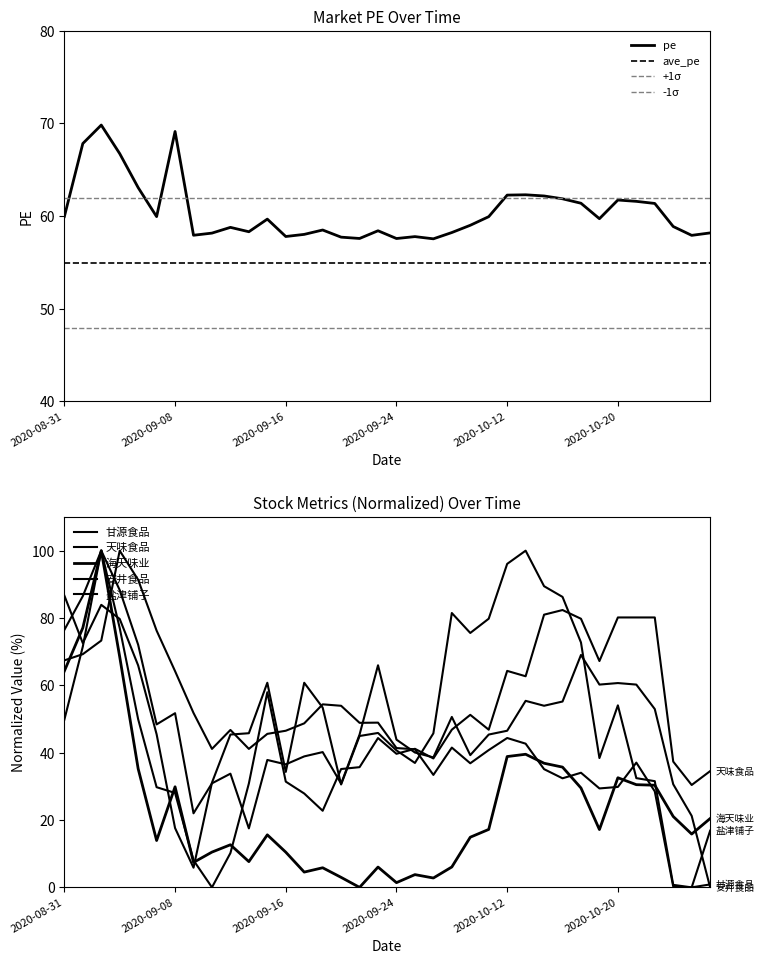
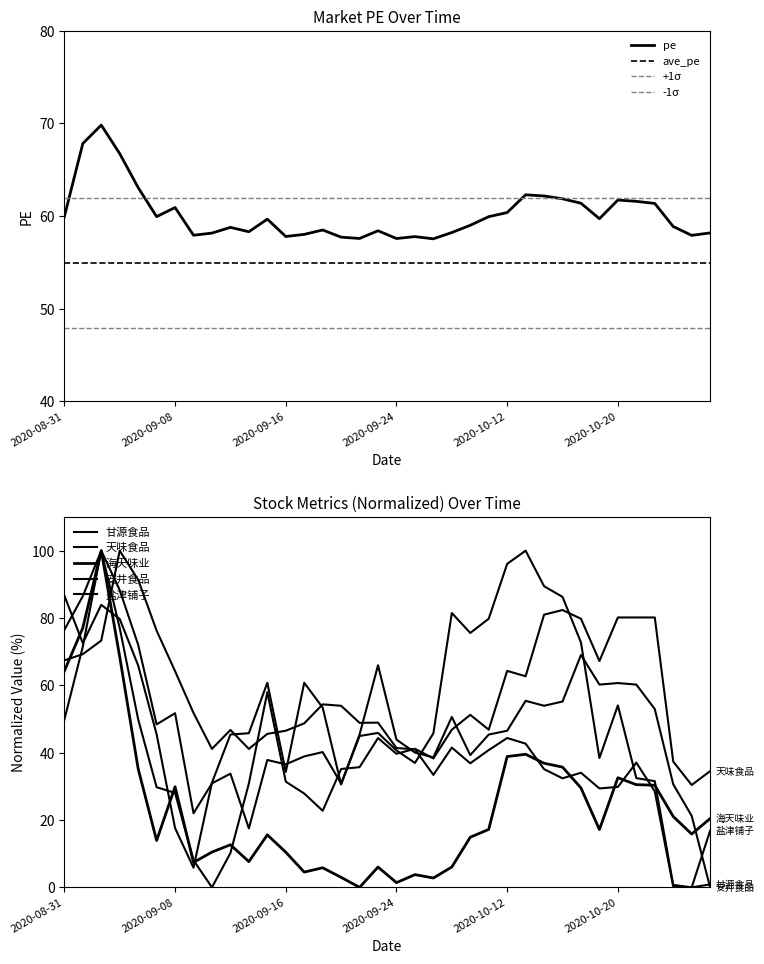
  {
    "Market PE Over Time": {
      "2020-08-31": 60,
-     "2020-09-08": 69,
+     "2020-09-08": 61,
      "2020-09-16": 58,
      "2020-09-24": 58,
-     "2020-10-12": 62,
+     "2020-10-12": 60,
      "2020-10-20": 62
    }
  }
